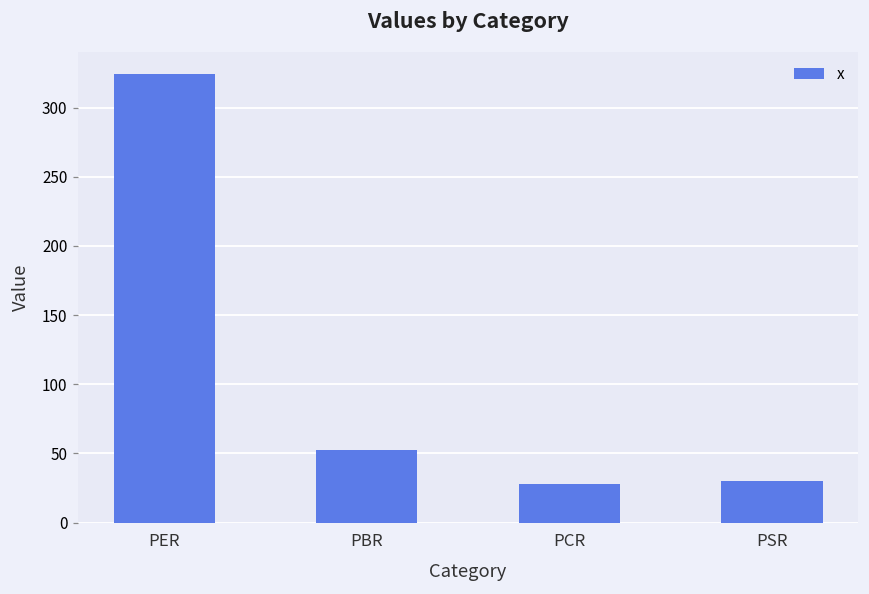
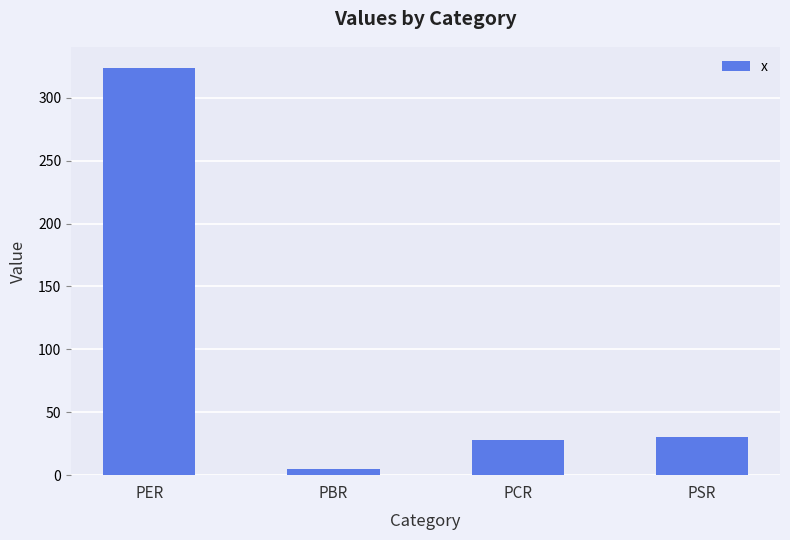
  {
    "PER": 324,
-   "PBR": 52,
+   "PBR": 5,
    "PCR": 28,
    "PSR": 30
  }
